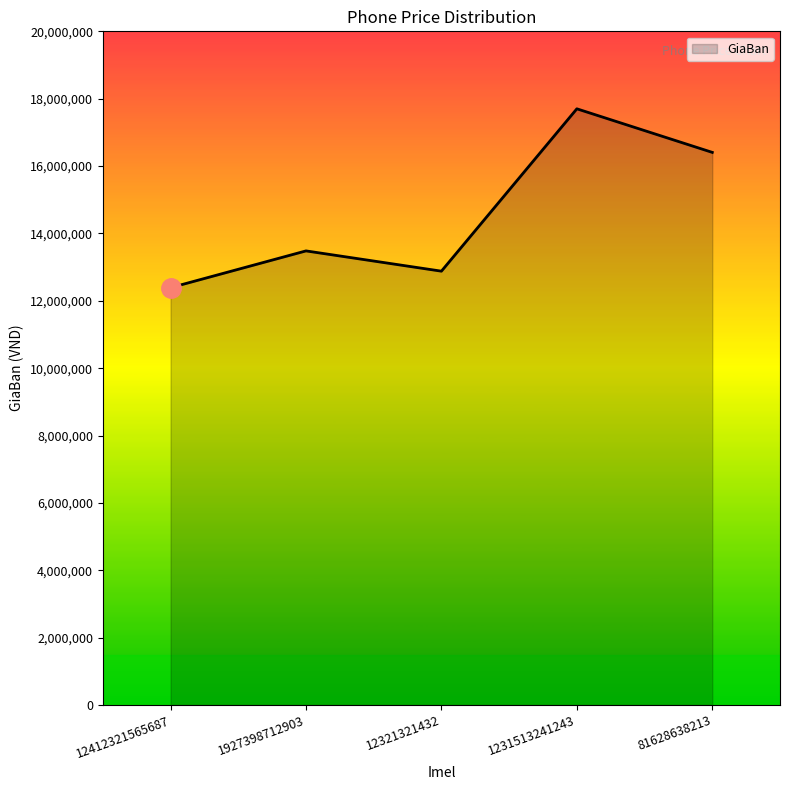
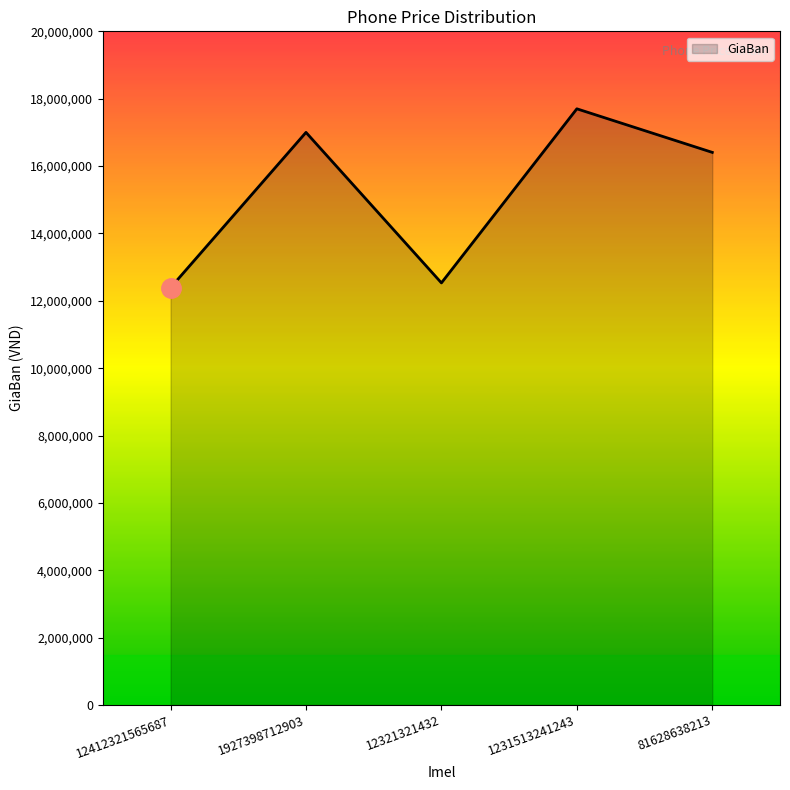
  {
    "GiaBan": {
-     "1927398712903": "13,500,000",
-     "12321321432": "12,900,000",
+     "1927398712903": "17,000,000",
+     "12321321432": "12,500,000",
      "1231513241243": "17,700,000",
      "81628638213": "16,400,000"
    }
  }
